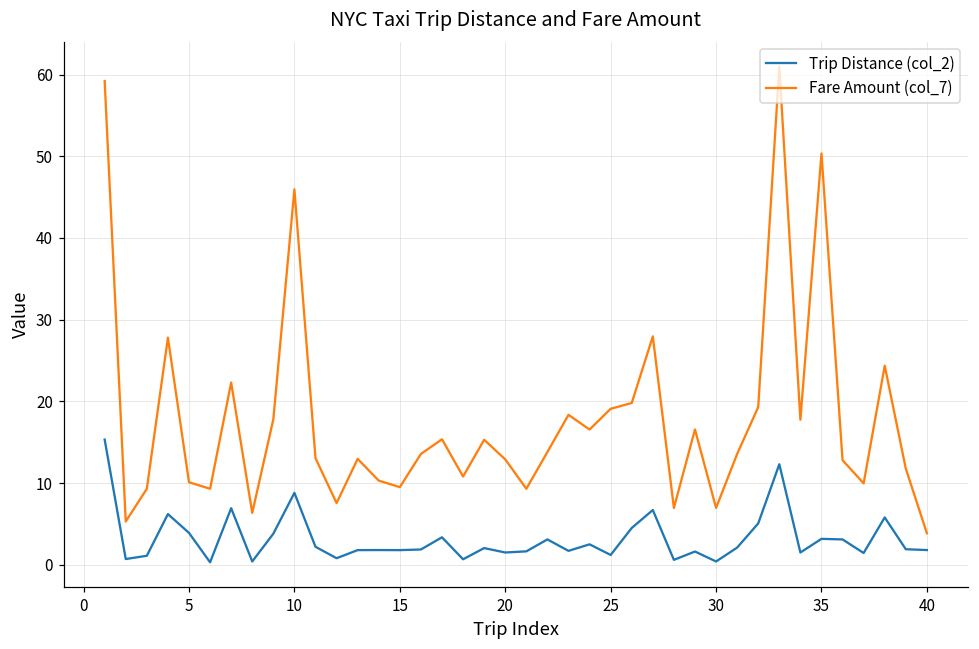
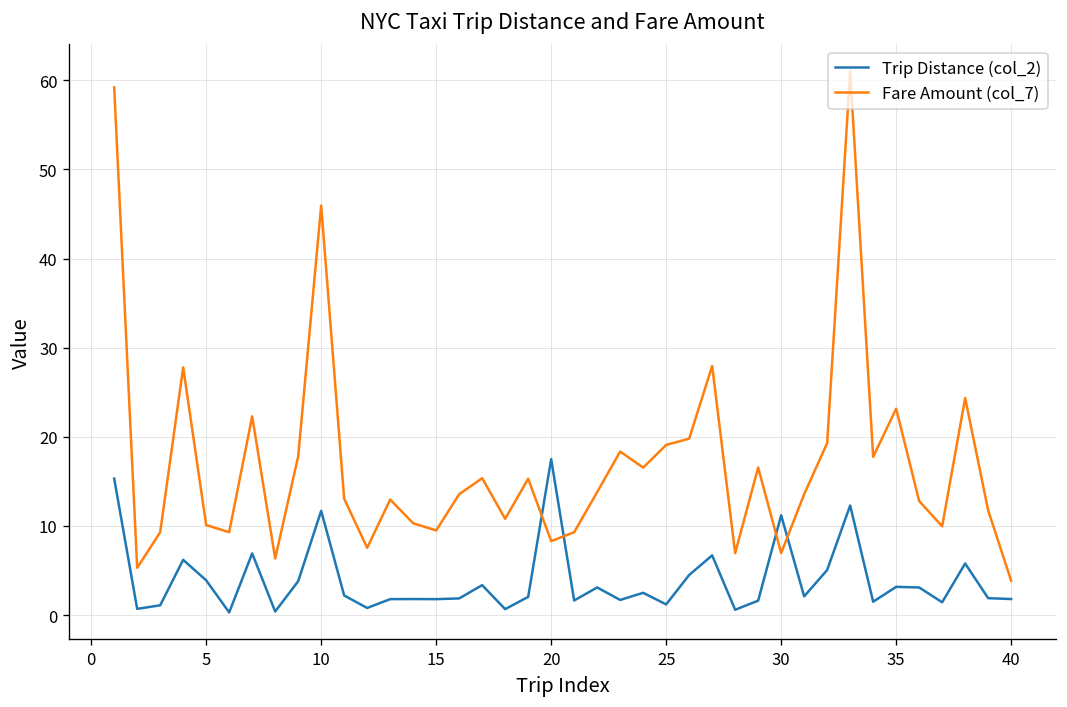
  {
    "Trip Distance (col_2)": {
      "5": 4,
-     "10": 9,
+     "10": 12,
      "15": 2,
-     "20": 2,
+     "20": 18,
      "25": 1,
-     "30": 0,
+     "30": 11,
      "35": 3,
      "40": 2
    },
    "Fare Amount (col_7)": {
      "5": 10,
      "10": 46,
      "15": 10,
-     "20": 13,
+     "20": 8,
      "25": 19,
      "30": 7,
-     "35": 50,
+     "35": 23,
      "40": 4
    }
  }
